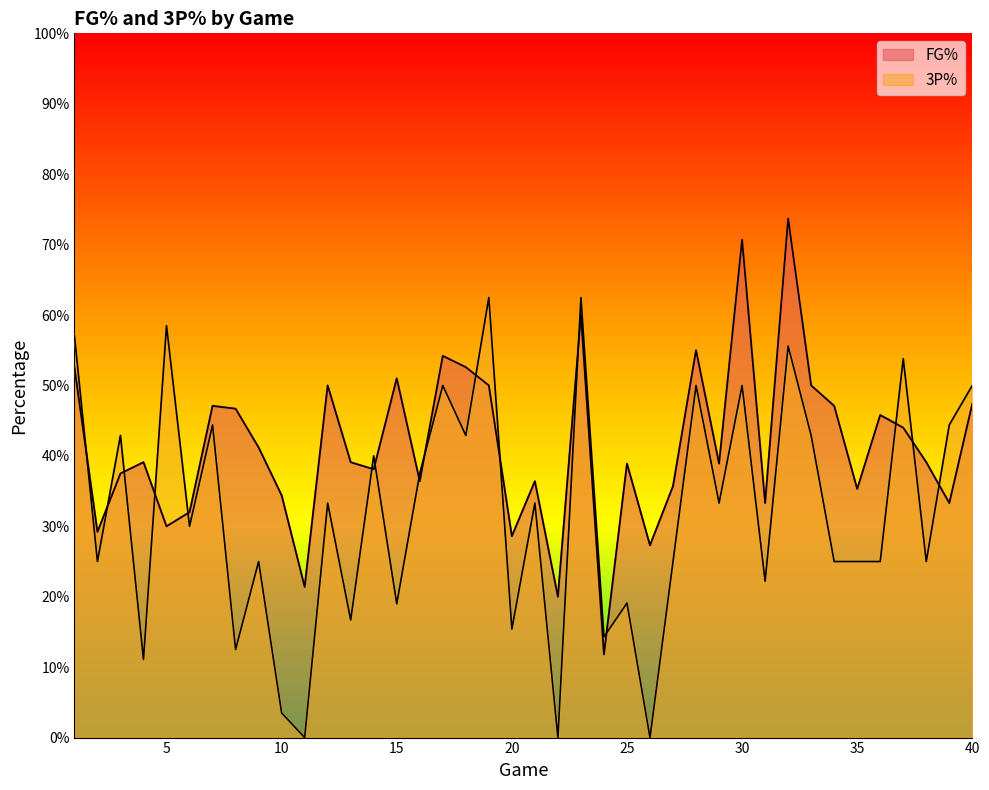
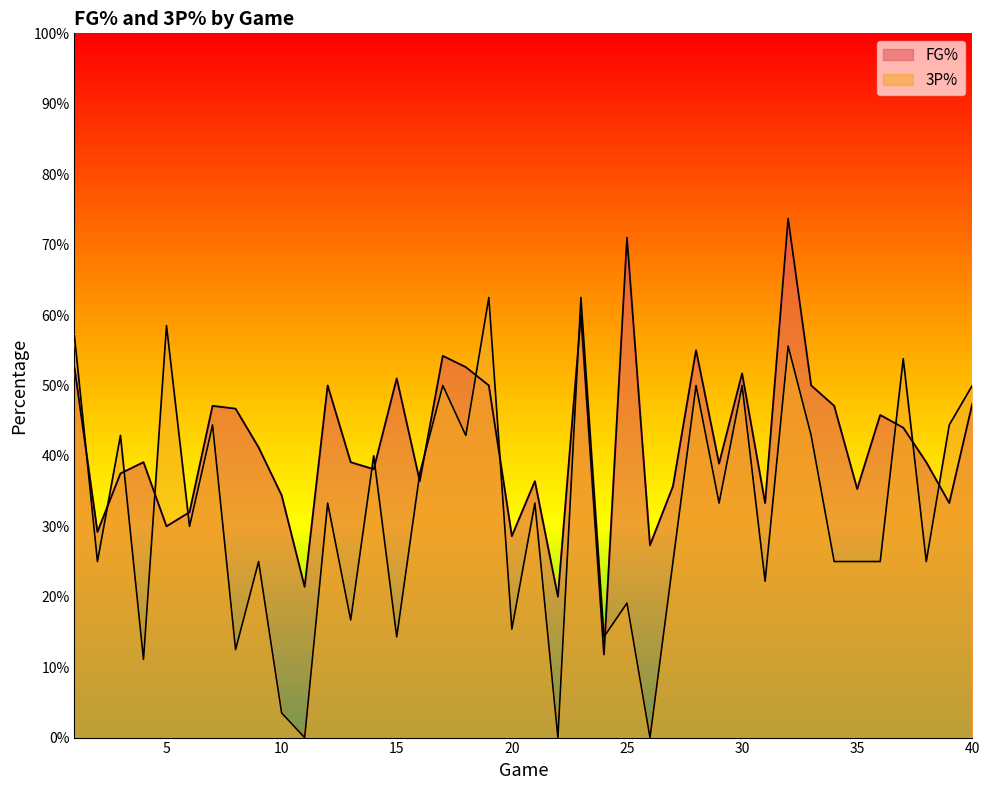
  {
    "FG%": {
      "5": "30%",
      "10": "34%",
      "15": "51%",
      "20": "29%",
-     "25": "39%",
-     "30": "71%",
+     "25": "71%",
+     "30": "52%",
      "35": "35%",
      "40": "47%"
    },
    "3P%": {
      "5": "59%",
      "10": "4%",
-     "15": "19%",
+     "15": "14%",
      "20": "15%",
      "25": "19%",
      "30": "50%",
      "35": "25%",
      "40": "50%"
    }
  }
